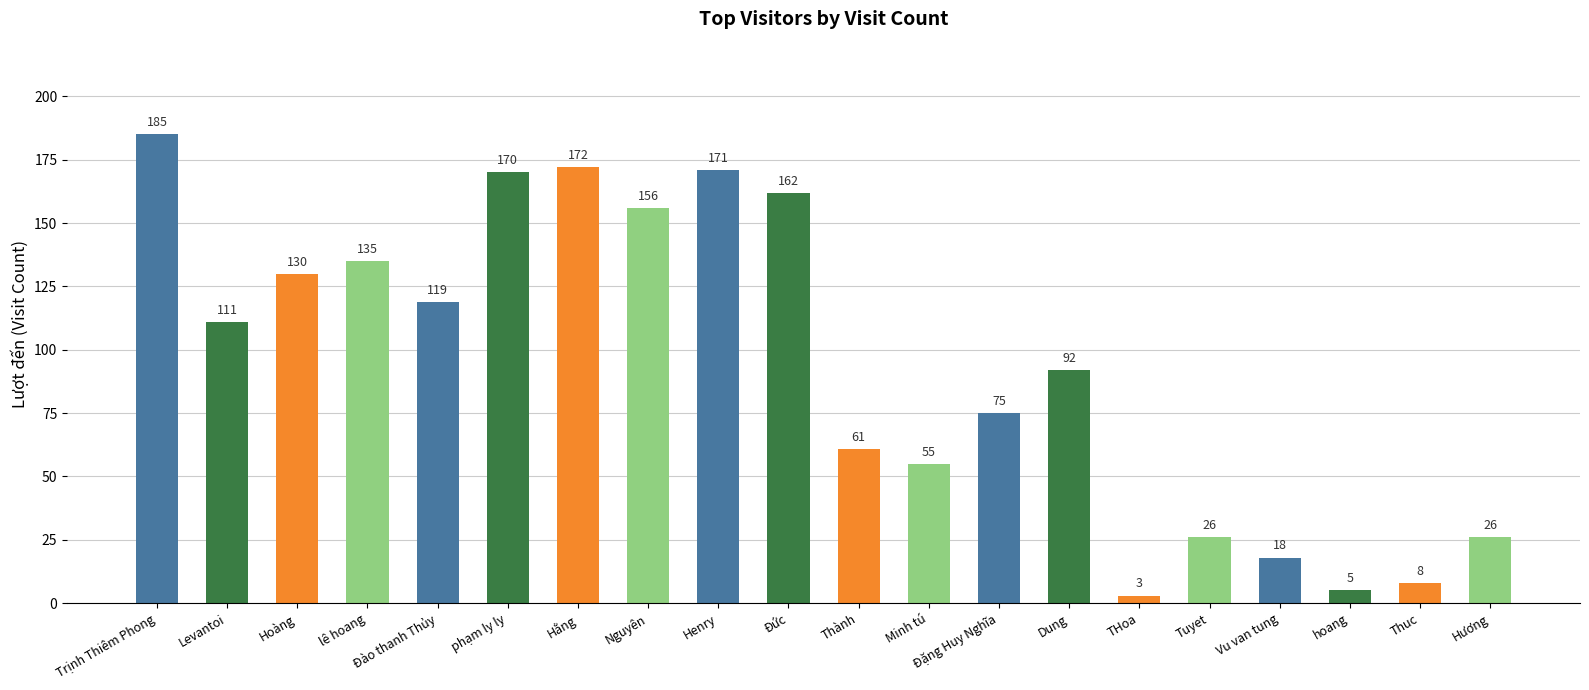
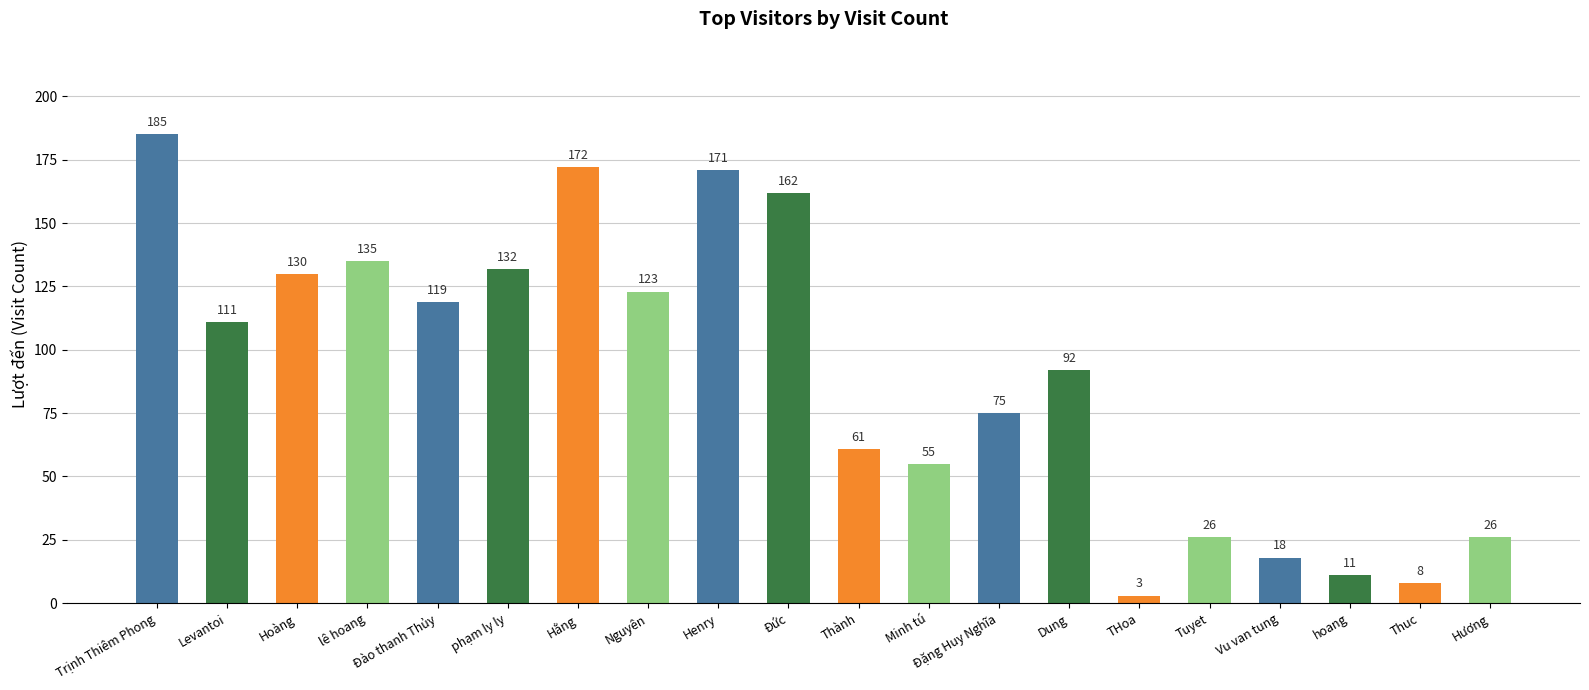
  {
    "Trịnh Thiêm Phong": 185,
    "Levantoi": 111,
    "Hoàng": 130,
    "lê hoang": 135,
    "Đào thanh Thủy": 119,
-   "phạm ly ly": 170,
+   "phạm ly ly": 132,
    "Hằng": 172,
-   "Nguyên": 156,
+   "Nguyên": 123,
    "Henry": 171,
    "Đức": 162,
    "Thành": 61,
    "Minh tú": 55,
    "Đặng Huy Nghĩa": 75,
    "Dung": 92,
    "THoa": 3,
    "Tuyet": 26,
    "Vu van tung": 18,
-   "hoang": 5,
+   "hoang": 11,
    "Thuc": 8,
    "Hương": 26
  }
